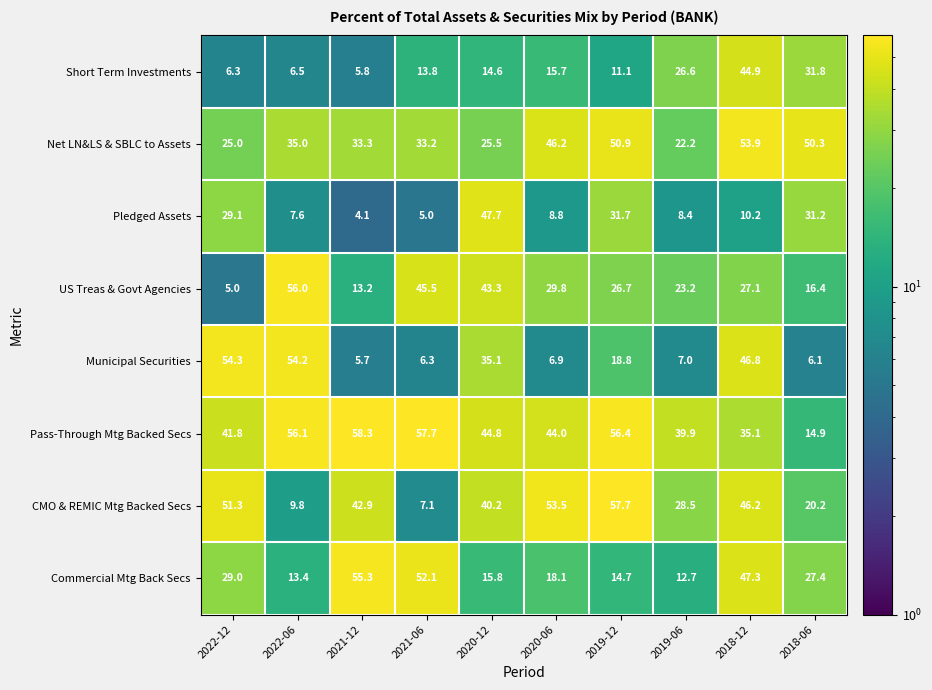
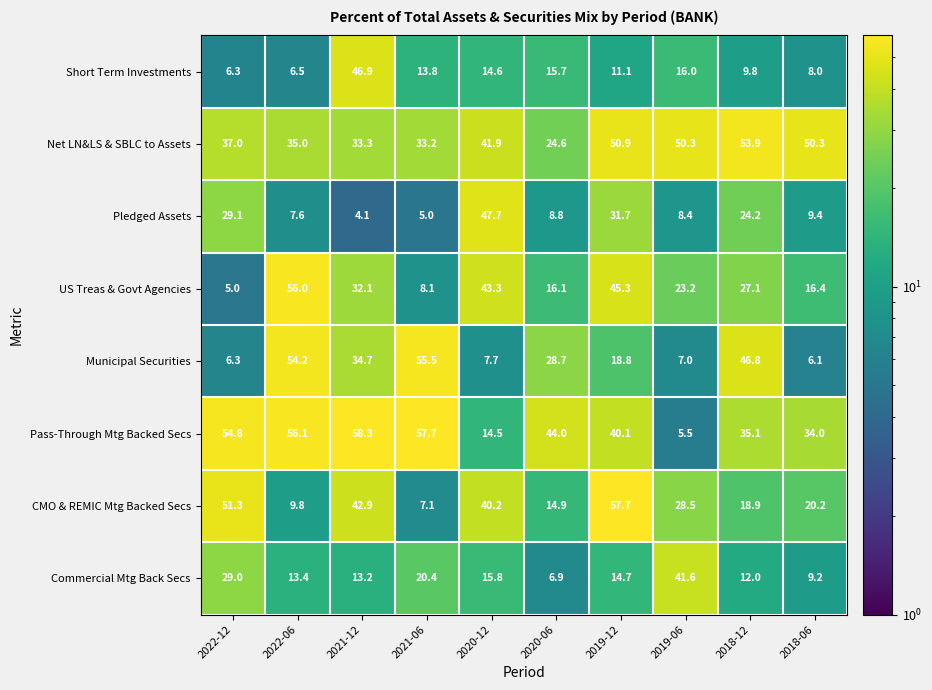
  {
    "Short Term Investments": {
      "2022-12": 6.3,
      "2022-06": 6.5,
-     "2021-12": 5.8,
+     "2021-12": 46.9,
      "2021-06": 13.8,
      "2020-12": 14.6,
      "2020-06": 15.7,
      "2019-12": 11.1,
-     "2019-06": 26.6,
-     "2018-12": 44.9,
-     "2018-06": 31.8
+     "2019-06": 16.0,
+     "2018-12": 9.8,
+     "2018-06": 8.0
    },
    "Net LN&LS & SBLC to Assets": {
-     "2022-12": 25.0,
+     "2022-12": 37.0,
      "2022-06": 35.0,
      "2021-12": 33.3,
      "2021-06": 33.2,
-     "2020-12": 25.5,
-     "2020-06": 46.2,
+     "2020-12": 41.9,
+     "2020-06": 24.6,
      "2019-12": 50.9,
-     "2019-06": 22.2,
+     "2019-06": 50.3,
      "2018-12": 53.9,
      "2018-06": 50.3
    },
    "Pledged Assets": {
      "2022-12": 29.1,
      "2022-06": 7.6,
      "2021-12": 4.1,
      "2021-06": 5.0,
      "2020-12": 47.7,
      "2020-06": 8.8,
      "2019-12": 31.7,
      "2019-06": 8.4,
-     "2018-12": 10.2,
-     "2018-06": 31.2
+     "2018-12": 24.2,
+     "2018-06": 9.4
    },
    "US Treas & Govt Agencies": {
      "2022-12": 5.0,
      "2022-06": 56.0,
-     "2021-12": 13.2,
-     "2021-06": 45.5,
+     "2021-12": 32.1,
+     "2021-06": 8.1,
      "2020-12": 43.3,
-     "2020-06": 29.8,
-     "2019-12": 26.7,
+     "2020-06": 16.1,
+     "2019-12": 45.3,
      "2019-06": 23.2,
      "2018-12": 27.1,
      "2018-06": 16.4
    },
    "Municipal Securities": {
-     "2022-12": 54.3,
+     "2022-12": 6.3,
      "2022-06": 54.2,
-     "2021-12": 5.7,
-     "2021-06": 6.3,
-     "2020-12": 35.1,
-     "2020-06": 6.9,
+     "2021-12": 34.7,
+     "2021-06": 55.5,
+     "2020-12": 7.7,
+     "2020-06": 28.7,
      "2019-12": 18.8,
      "2019-06": 7.0,
      "2018-12": 46.8,
      "2018-06": 6.1
    },
    "Pass-Through Mtg Backed Secs": {
-     "2022-12": 41.8,
+     "2022-12": 54.8,
      "2022-06": 56.1,
      "2021-12": 58.3,
      "2021-06": 57.7,
-     "2020-12": 44.8,
+     "2020-12": 14.5,
      "2020-06": 44.0,
-     "2019-12": 56.4,
-     "2019-06": 39.9,
+     "2019-12": 40.1,
+     "2019-06": 5.5,
      "2018-12": 35.1,
-     "2018-06": 14.9
+     "2018-06": 34.0
    },
    "CMO & REMIC Mtg Backed Secs": {
      "2022-12": 51.3,
      "2022-06": 9.8,
      "2021-12": 42.9,
      "2021-06": 7.1,
      "2020-12": 40.2,
-     "2020-06": 53.5,
+     "2020-06": 14.9,
      "2019-12": 57.7,
      "2019-06": 28.5,
-     "2018-12": 46.2,
+     "2018-12": 18.9,
      "2018-06": 20.2
    },
    "Commercial Mtg Back Secs": {
      "2022-12": 29.0,
      "2022-06": 13.4,
-     "2021-12": 55.3,
-     "2021-06": 52.1,
+     "2021-12": 13.2,
+     "2021-06": 20.4,
      "2020-12": 15.8,
-     "2020-06": 18.1,
+     "2020-06": 6.9,
      "2019-12": 14.7,
-     "2019-06": 12.7,
-     "2018-12": 47.3,
-     "2018-06": 27.4
+     "2019-06": 41.6,
+     "2018-12": 12.0,
+     "2018-06": 9.2
    }
  }
